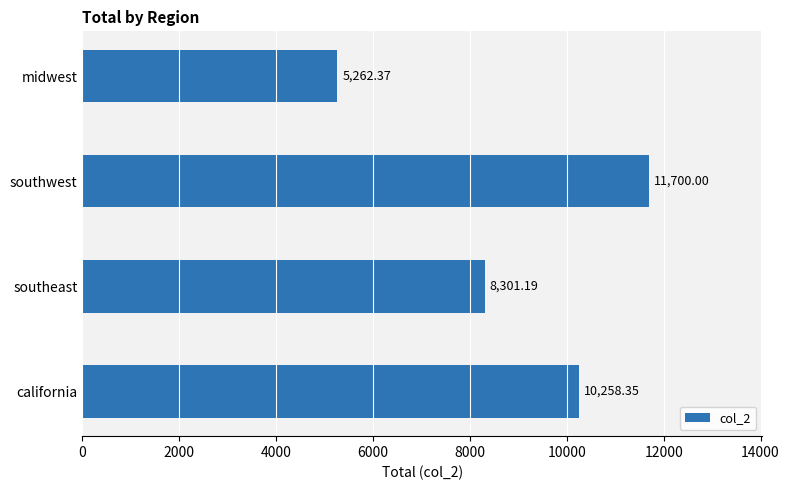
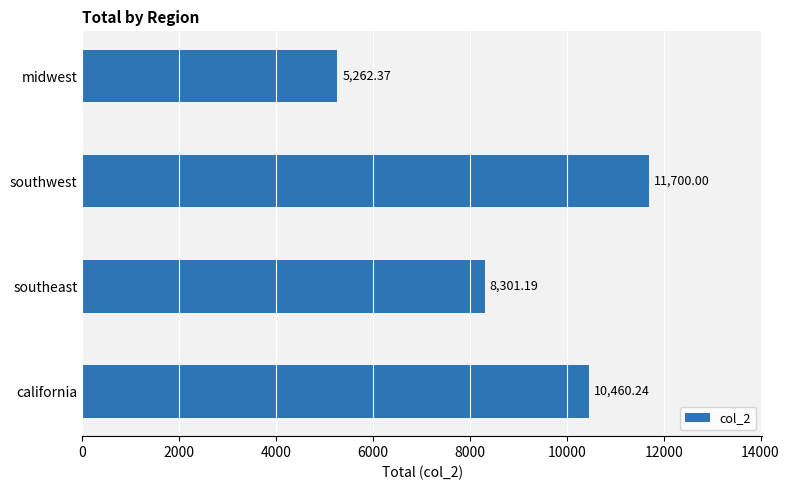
  {
    "midwest": "5,262.37",
    "southwest": "11,700.00",
    "southeast": "8,301.19",
-   "california": "10,258.35"
+   "california": "10,460.24"
  }
